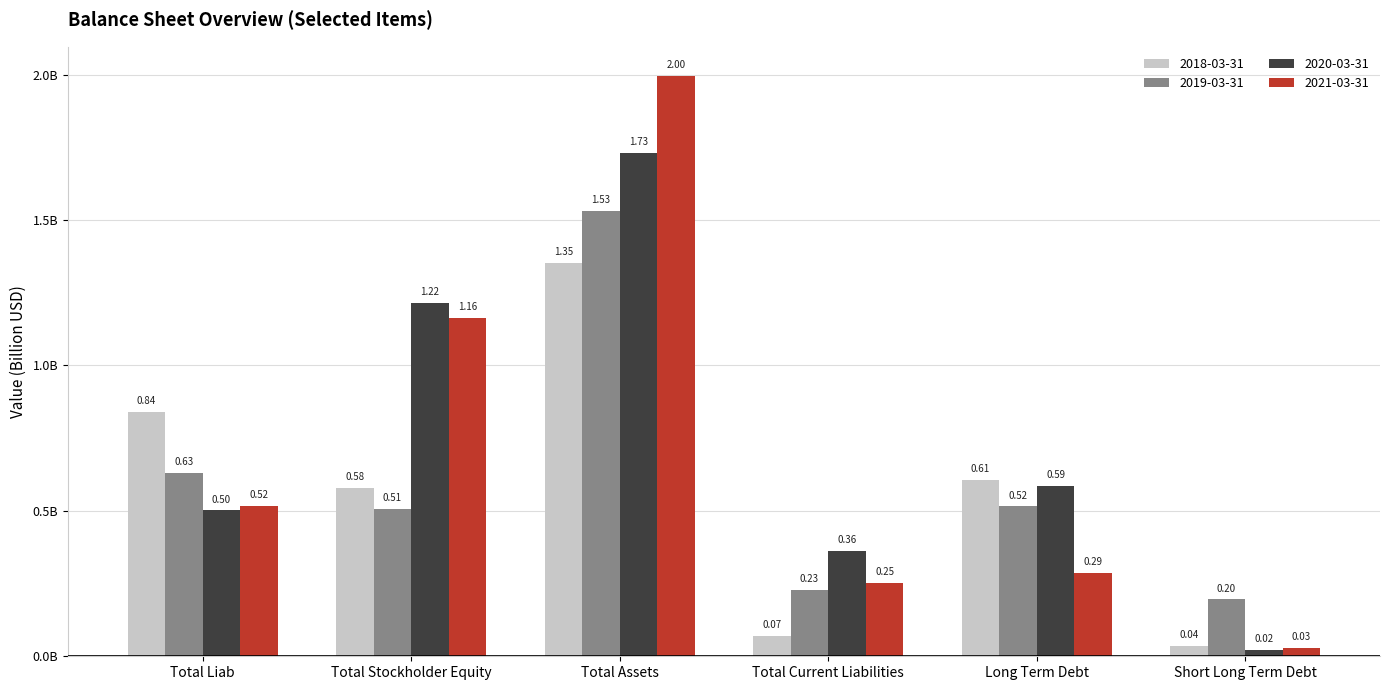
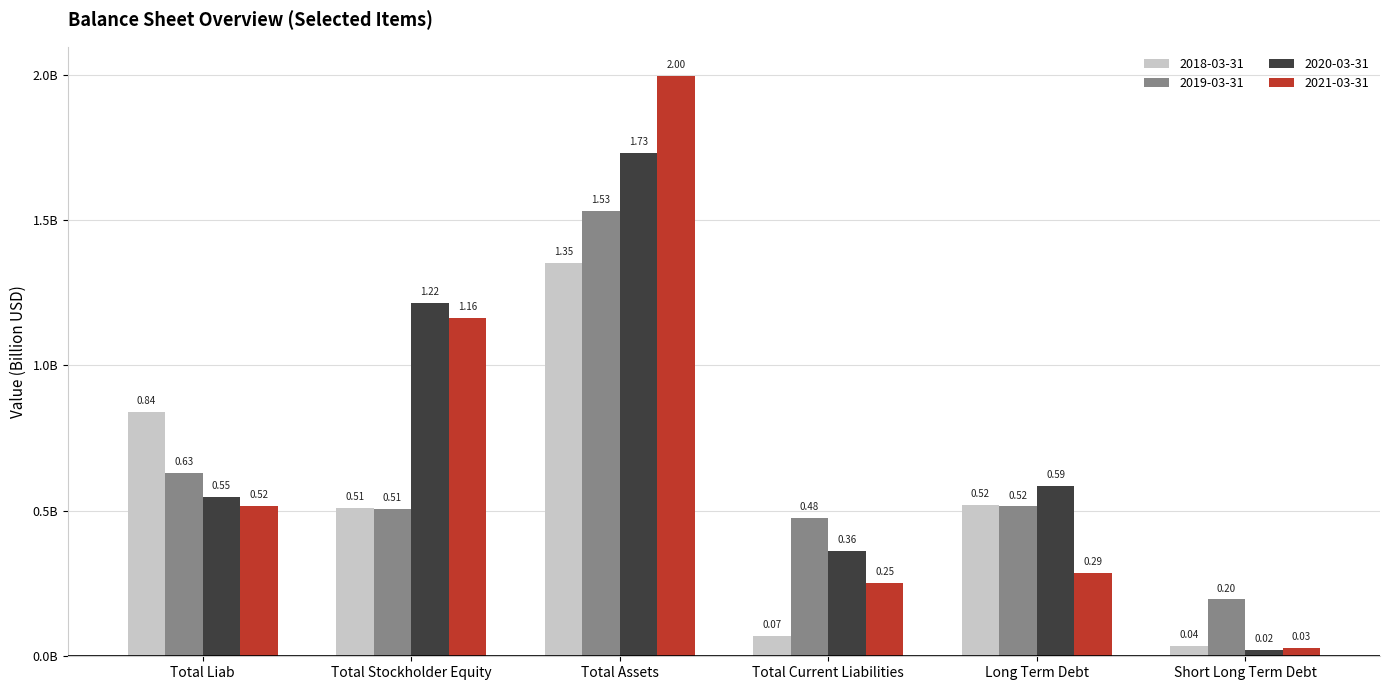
  {
    "2018-03-31": {
      "Total Liab": 0.84,
-     "Total Stockholder Equity": 0.58,
+     "Total Stockholder Equity": 0.51,
      "Total Assets": 1.35,
      "Total Current Liabilities": 0.07,
-     "Long Term Debt": 0.61,
+     "Long Term Debt": 0.52,
      "Short Long Term Debt": 0.04
    },
    "2019-03-31": {
      "Total Liab": 0.63,
      "Total Stockholder Equity": 0.51,
      "Total Assets": 1.53,
-     "Total Current Liabilities": 0.23,
+     "Total Current Liabilities": 0.48,
      "Long Term Debt": 0.52,
      "Short Long Term Debt": 0.20
    },
    "2020-03-31": {
-     "Total Liab": 0.50,
+     "Total Liab": 0.55,
      "Total Stockholder Equity": 1.22,
      "Total Assets": 1.73,
      "Total Current Liabilities": 0.36,
      "Long Term Debt": 0.59,
      "Short Long Term Debt": 0.02
    },
    "2021-03-31": {
      "Total Liab": 0.52,
      "Total Stockholder Equity": 1.16,
      "Total Assets": 2.00,
      "Total Current Liabilities": 0.25,
      "Long Term Debt": 0.29,
      "Short Long Term Debt": 0.03
    }
  }
